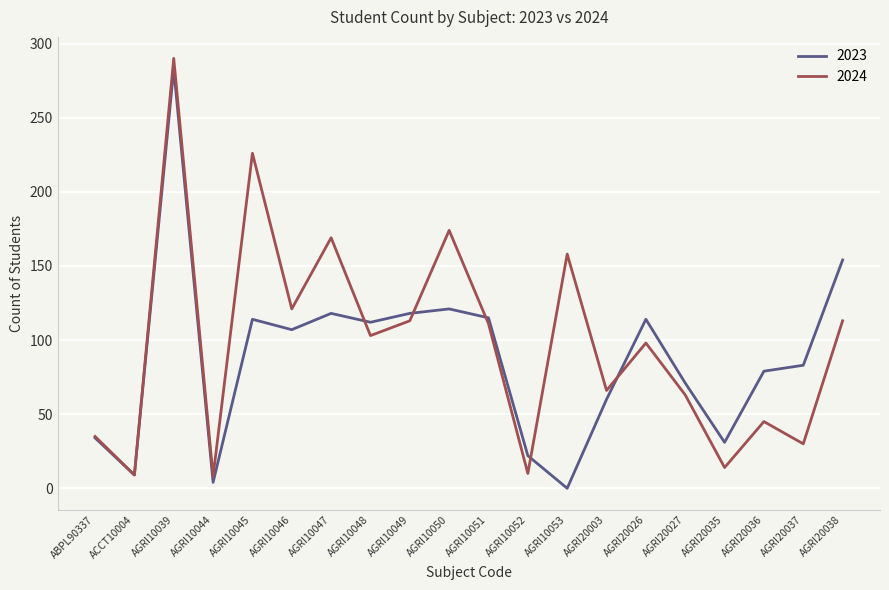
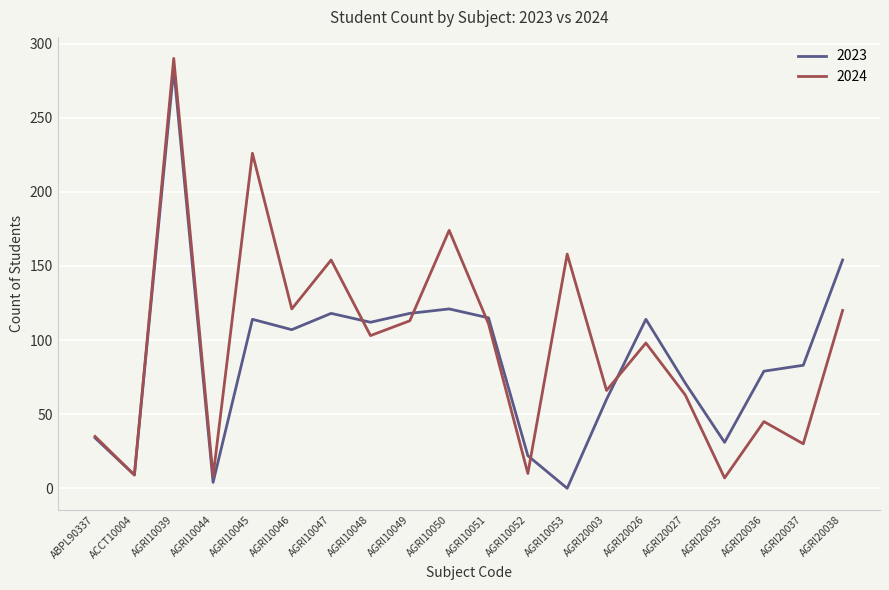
  {
    "2023": {
      "AGRI10039": 283,
      "AGRI10044": 4,
      "AGRI10045": 114,
      "AGRI10046": 107,
      "AGRI10047": 118,
      "AGRI10048": 112,
      "AGRI10049": 118,
      "AGRI10050": 121,
      "AGRI10051": 115,
      "AGRI10052": 22,
      "AGRI10053": 0,
      "AGRI20003": 60,
      "AGRI20026": 114,
      "AGRI20027": 71,
      "AGRI20035": 31,
      "AGRI20036": 79,
      "AGRI20037": 83,
      "AGRI20038": 154
    },
    "2024": {
      "AGRI10039": 290,
      "AGRI10044": 8,
      "AGRI10045": 226,
      "AGRI10046": 121,
-     "AGRI10047": 169,
+     "AGRI10047": 154,
      "AGRI10048": 103,
      "AGRI10049": 113,
      "AGRI10050": 174,
      "AGRI10051": 111,
      "AGRI10052": 10,
      "AGRI10053": 158,
      "AGRI20003": 66,
      "AGRI20026": 98,
      "AGRI20027": 63,
-     "AGRI20035": 14,
+     "AGRI20035": 7,
      "AGRI20036": 45,
      "AGRI20037": 30,
-     "AGRI20038": 113
+     "AGRI20038": 120
    }
  }
